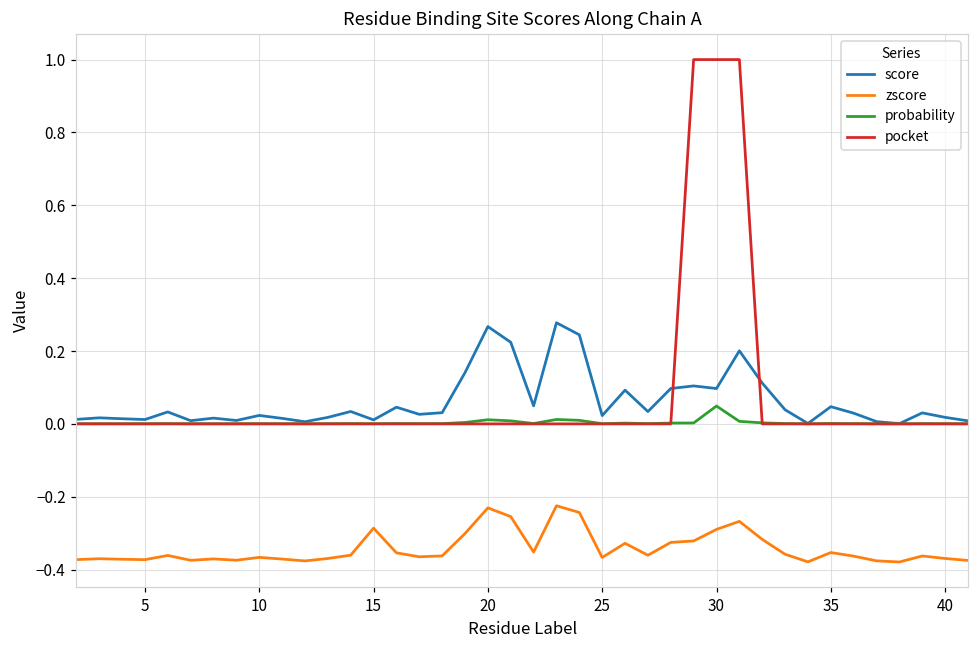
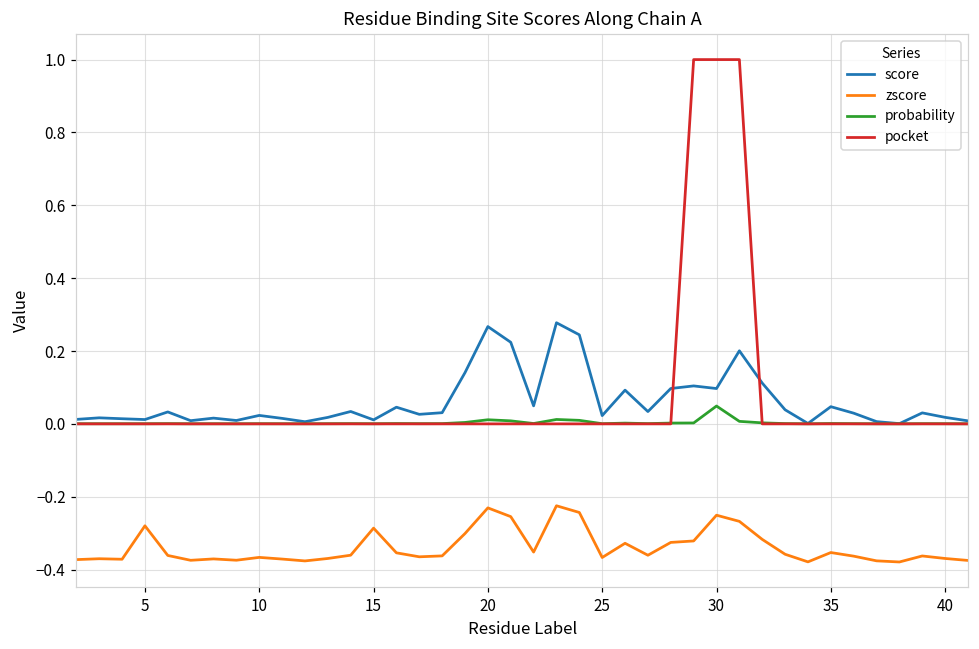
  {
    "score": {
      "5": 0.01,
      "10": 0.02,
      "15": 0.01,
      "20": 0.27,
      "25": 0.02,
      "30": 0.10,
      "35": 0.05,
      "40": 0.02
    },
    "zscore": {
-     "5": -0.37,
+     "5": -0.28,
      "10": -0.37,
      "15": -0.29,
      "20": -0.23,
      "25": -0.37,
-     "30": -0.29,
+     "30": -0.25,
      "35": -0.35,
      "40": -0.37
    },
    "probability": {
      "20": 0.01,
      "30": 0.05
    },
    "pocket": {
      "20": 0.00,
      "30": 1.00
    }
  }
